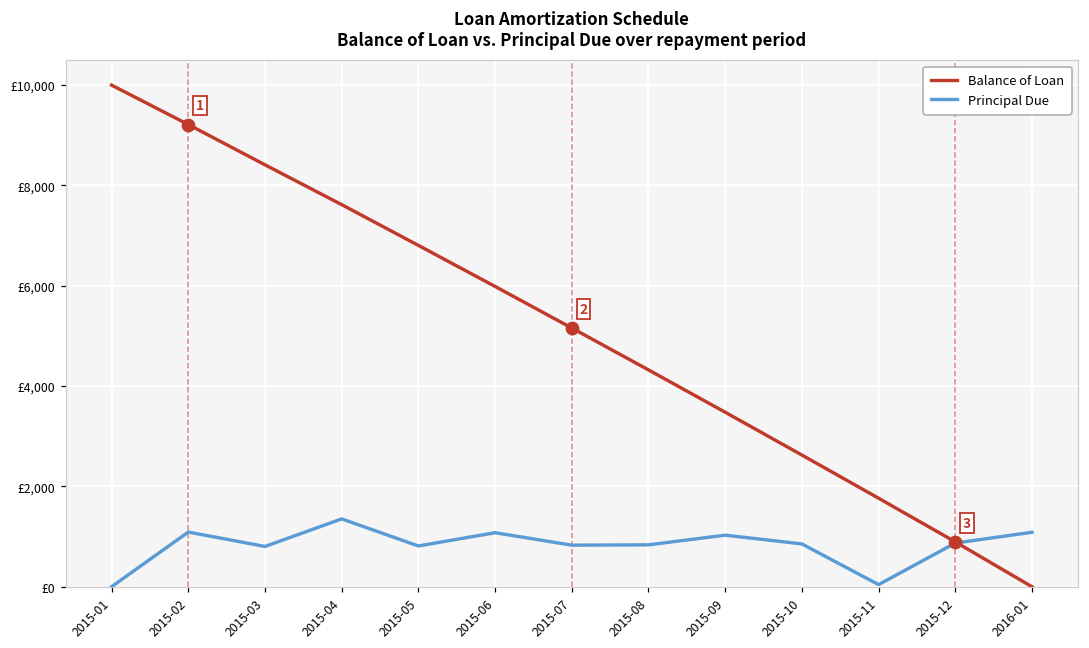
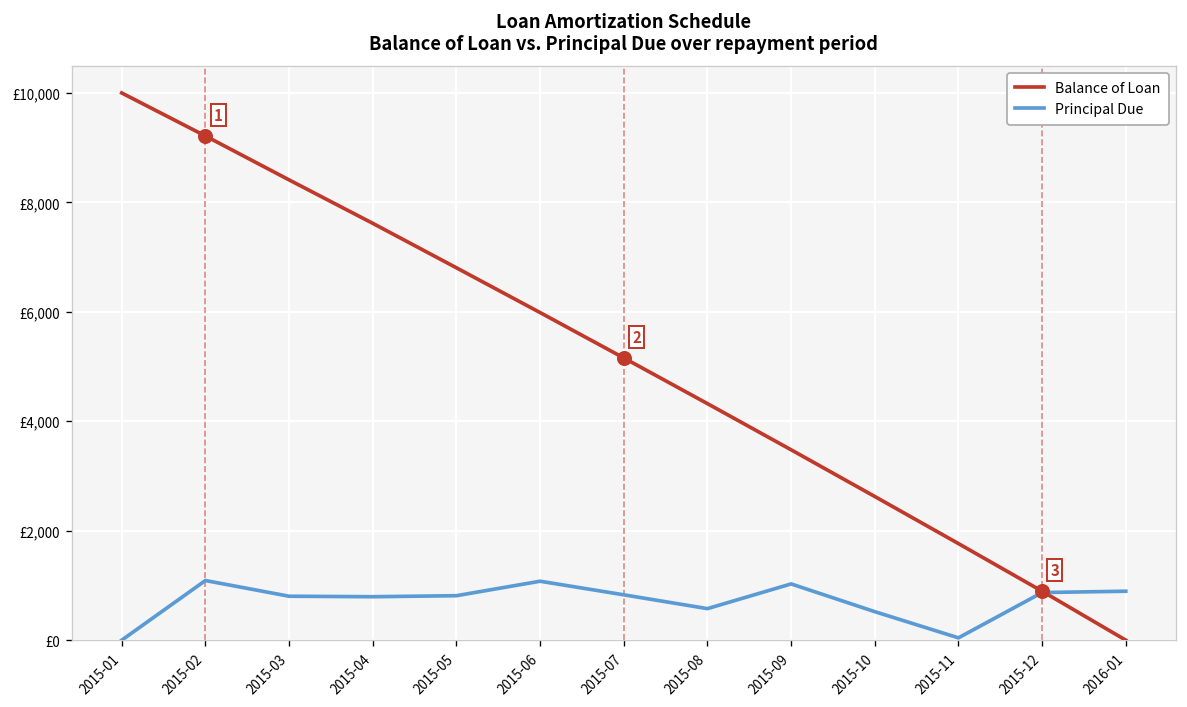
  {
    "Principal Due": {
      "2015-01": "£0",
      "2015-02": "£1,100",
      "2015-03": "£800",
-     "2015-04": "£1,400",
+     "2015-04": "£800",
      "2015-05": "£800",
      "2015-06": "£1,100",
      "2015-07": "£800",
-     "2015-08": "£800",
+     "2015-08": "£600",
      "2015-09": "£1,000",
-     "2015-10": "£900",
+     "2015-10": "£500",
      "2015-11": "£0",
-     "2016-01": "£1,100"
+     "2016-01": "£900"
    }
  }
